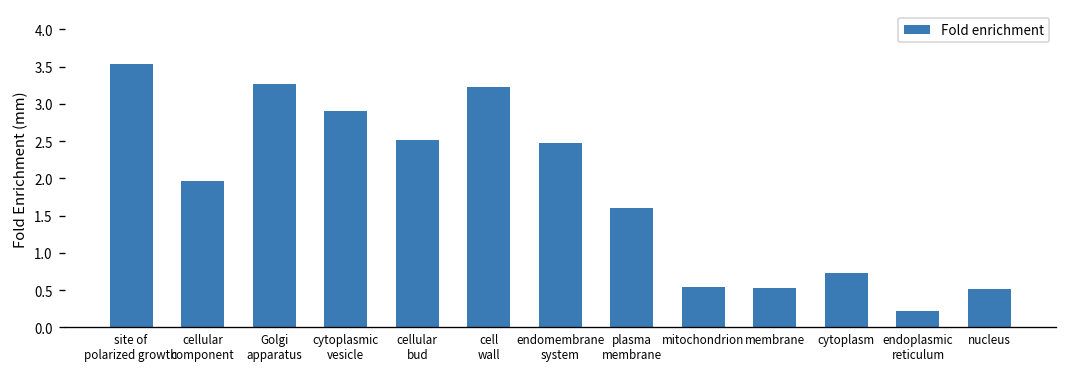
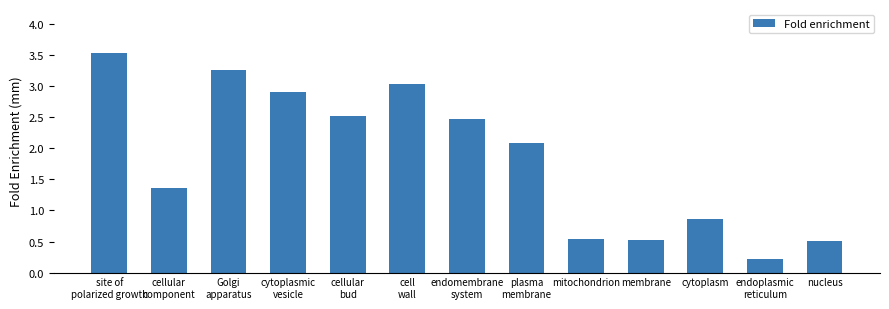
  {
    "site of polarized growth": 3.5,
-   "cellular component": 2.0,
+   "cellular component": 1.4,
    "Golgi apparatus": 3.3,
    "cytoplasmic vesicle": 2.9,
    "cellular bud": 2.5,
-   "cell wall": 3.2,
+   "cell wall": 3.0,
    "endomembrane system": 2.5,
-   "plasma membrane": 1.6,
+   "plasma membrane": 2.1,
    "mitochondrion": 0.5,
    "membrane": 0.5,
-   "cytoplasm": 0.7,
+   "cytoplasm": 0.9,
    "endoplasmic reticulum": 0.2,
    "nucleus": 0.5
  }
